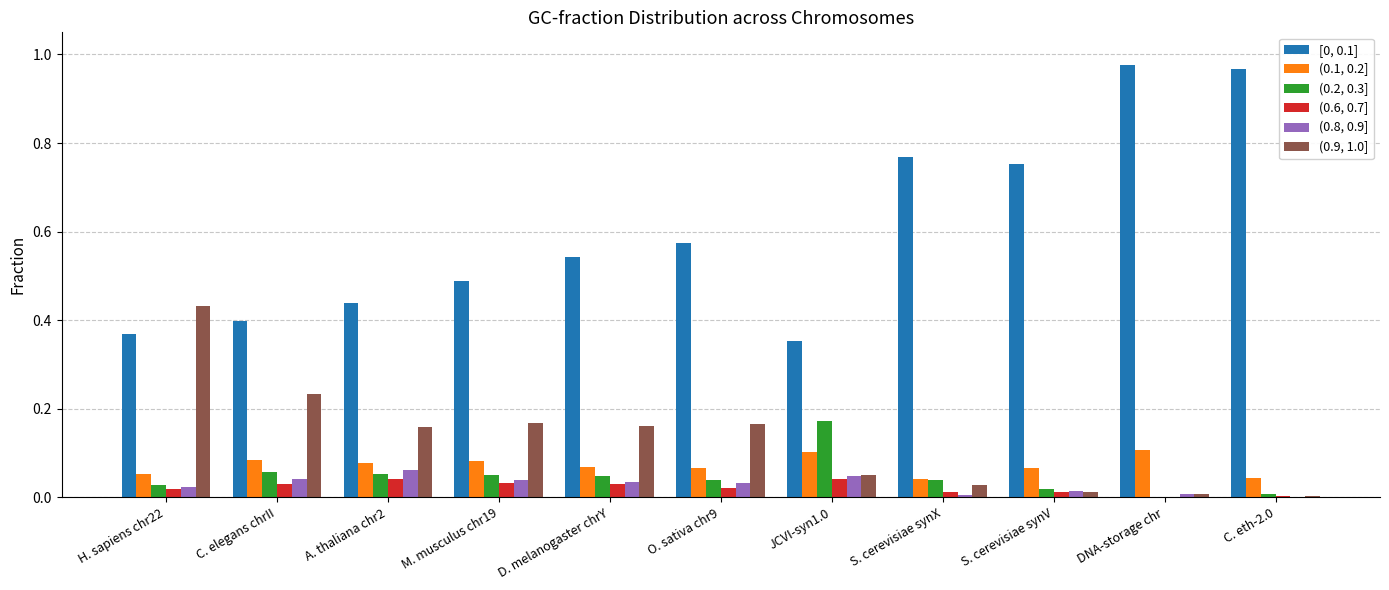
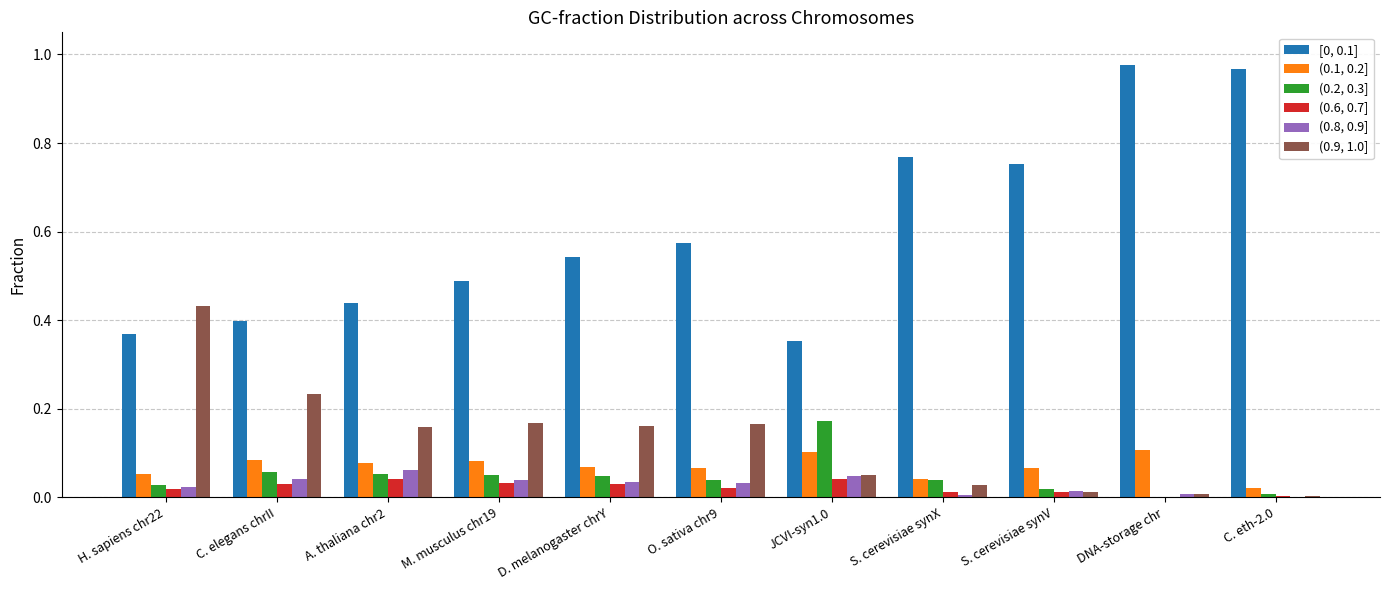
  {
    "[0, 0.1]": {
      "H. sapiens chr22": 0.37,
      "C. elegans chrII": 0.40,
      "A. thaliana chr2": 0.44,
      "M. musculus chr19": 0.49,
      "D. melanogaster chrY": 0.54,
      "O. sativa chr9": 0.57,
      "JCVI-syn1.0": 0.35,
      "S. cerevisiae synX": 0.77,
      "S. cerevisiae synV": 0.75,
      "DNA-storage chr": 0.98,
      "C. eth-2.0": 0.97
    },
    "(0.1, 0.2]": {
      "H. sapiens chr22": 0.05,
      "C. elegans chrII": 0.08,
      "A. thaliana chr2": 0.08,
      "M. musculus chr19": 0.08,
      "D. melanogaster chrY": 0.07,
      "O. sativa chr9": 0.07,
      "JCVI-syn1.0": 0.10,
      "S. cerevisiae synX": 0.04,
      "S. cerevisiae synV": 0.07,
      "DNA-storage chr": 0.11,
-     "C. eth-2.0": 0.04
+     "C. eth-2.0": 0.02
    },
    "(0.2, 0.3]": {
      "H. sapiens chr22": 0.03,
      "C. elegans chrII": 0.06,
      "A. thaliana chr2": 0.05,
      "M. musculus chr19": 0.05,
      "D. melanogaster chrY": 0.05,
      "O. sativa chr9": 0.04,
      "JCVI-syn1.0": 0.17,
      "S. cerevisiae synX": 0.04,
      "S. cerevisiae synV": 0.02,
      "DNA-storage chr": 0.00,
      "C. eth-2.0": 0.01
    },
    "(0.6, 0.7]": {
      "H. sapiens chr22": 0.02,
      "C. elegans chrII": 0.03,
      "A. thaliana chr2": 0.04,
      "M. musculus chr19": 0.03,
      "D. melanogaster chrY": 0.03,
      "O. sativa chr9": 0.02,
      "JCVI-syn1.0": 0.04,
      "S. cerevisiae synX": 0.01,
      "S. cerevisiae synV": 0.01,
      "DNA-storage chr": 0.00
    },
    "(0.8, 0.9]": {
      "H. sapiens chr22": 0.02,
      "C. elegans chrII": 0.04,
      "A. thaliana chr2": 0.06,
      "M. musculus chr19": 0.04,
      "D. melanogaster chrY": 0.04,
      "O. sativa chr9": 0.03,
      "JCVI-syn1.0": 0.05,
      "S. cerevisiae synX": 0.01,
      "S. cerevisiae synV": 0.01,
      "DNA-storage chr": 0.01,
      "C. eth-2.0": 0.00
    },
    "(0.9, 1.0]": {
      "H. sapiens chr22": 0.43,
      "C. elegans chrII": 0.23,
      "A. thaliana chr2": 0.16,
      "M. musculus chr19": 0.17,
      "D. melanogaster chrY": 0.16,
      "O. sativa chr9": 0.17,
      "JCVI-syn1.0": 0.05,
      "S. cerevisiae synX": 0.03,
      "S. cerevisiae synV": 0.01,
      "DNA-storage chr": 0.01
    }
  }
